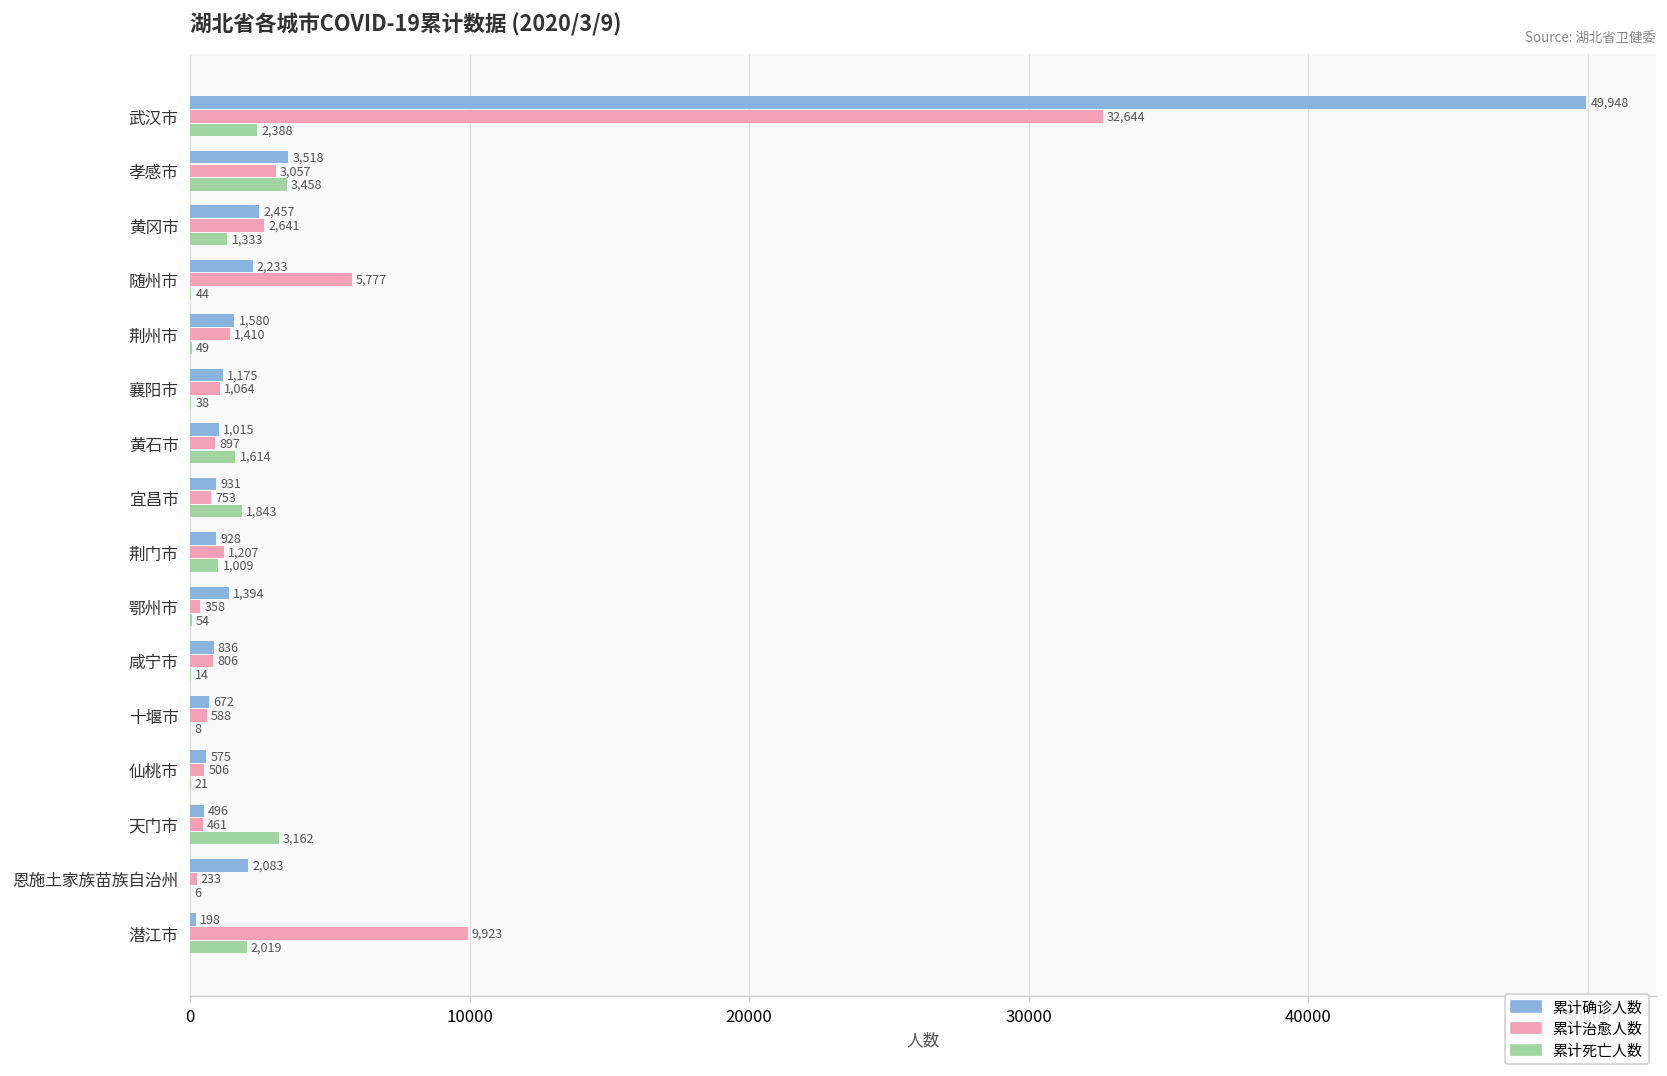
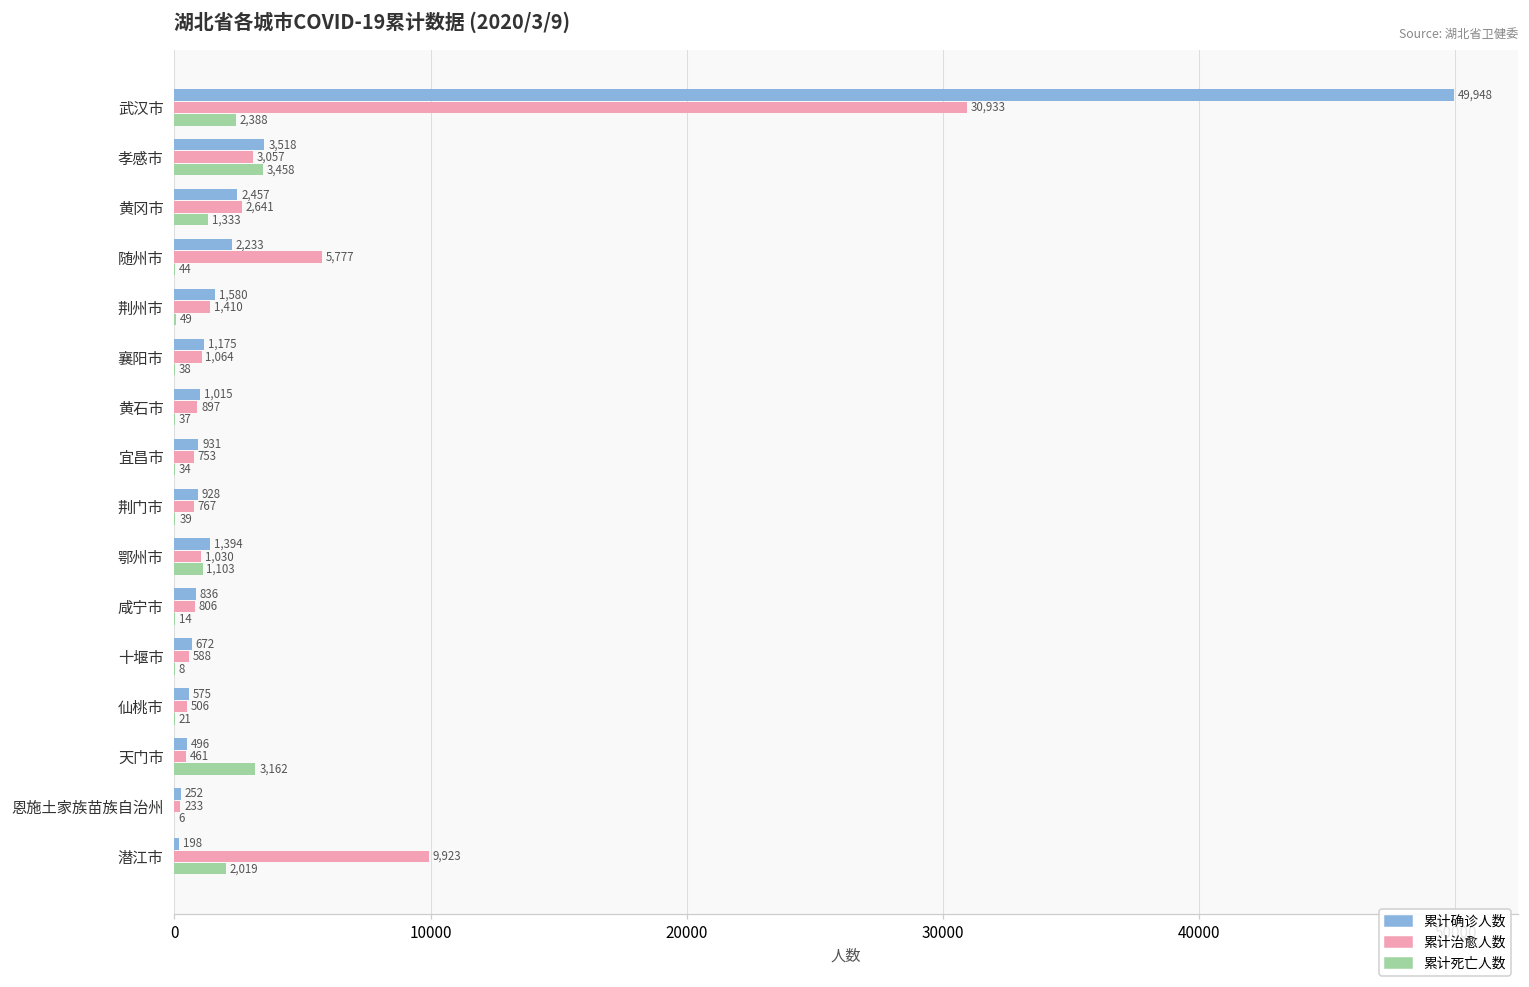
  {
    "累计确诊人数": {
      "武汉市": "49,948",
      "孝感市": "3,518",
      "黄冈市": "2,457",
      "随州市": "2,233",
      "荆州市": "1,580",
      "襄阳市": "1,175",
      "黄石市": "1,015",
      "宜昌市": "931",
      "荆门市": "928",
      "鄂州市": "1,394",
      "咸宁市": "836",
      "十堰市": "672",
      "仙桃市": "575",
      "天门市": "496",
-     "恩施土家族苗族自治州": "2,083",
+     "恩施土家族苗族自治州": "252",
      "潜江市": "198"
    },
    "累计治愈人数": {
-     "武汉市": "32,644",
+     "武汉市": "30,933",
      "孝感市": "3,057",
      "黄冈市": "2,641",
      "随州市": "5,777",
      "荆州市": "1,410",
      "襄阳市": "1,064",
      "黄石市": "897",
      "宜昌市": "753",
-     "荆门市": "1,207",
-     "鄂州市": "358",
+     "荆门市": "767",
+     "鄂州市": "1,030",
      "咸宁市": "806",
      "十堰市": "588",
      "仙桃市": "506",
      "天门市": "461",
      "恩施土家族苗族自治州": "233",
      "潜江市": "9,923"
    },
    "累计死亡人数": {
      "武汉市": "2,388",
      "孝感市": "3,458",
      "黄冈市": "1,333",
      "随州市": "44",
      "荆州市": "49",
      "襄阳市": "38",
-     "黄石市": "1,614",
-     "宜昌市": "1,843",
-     "荆门市": "1,009",
-     "鄂州市": "54",
+     "黄石市": "37",
+     "宜昌市": "34",
+     "荆门市": "39",
+     "鄂州市": "1,103",
      "咸宁市": "14",
      "十堰市": "8",
      "仙桃市": "21",
      "天门市": "3,162",
      "恩施土家族苗族自治州": "6",
      "潜江市": "2,019"
    }
  }
